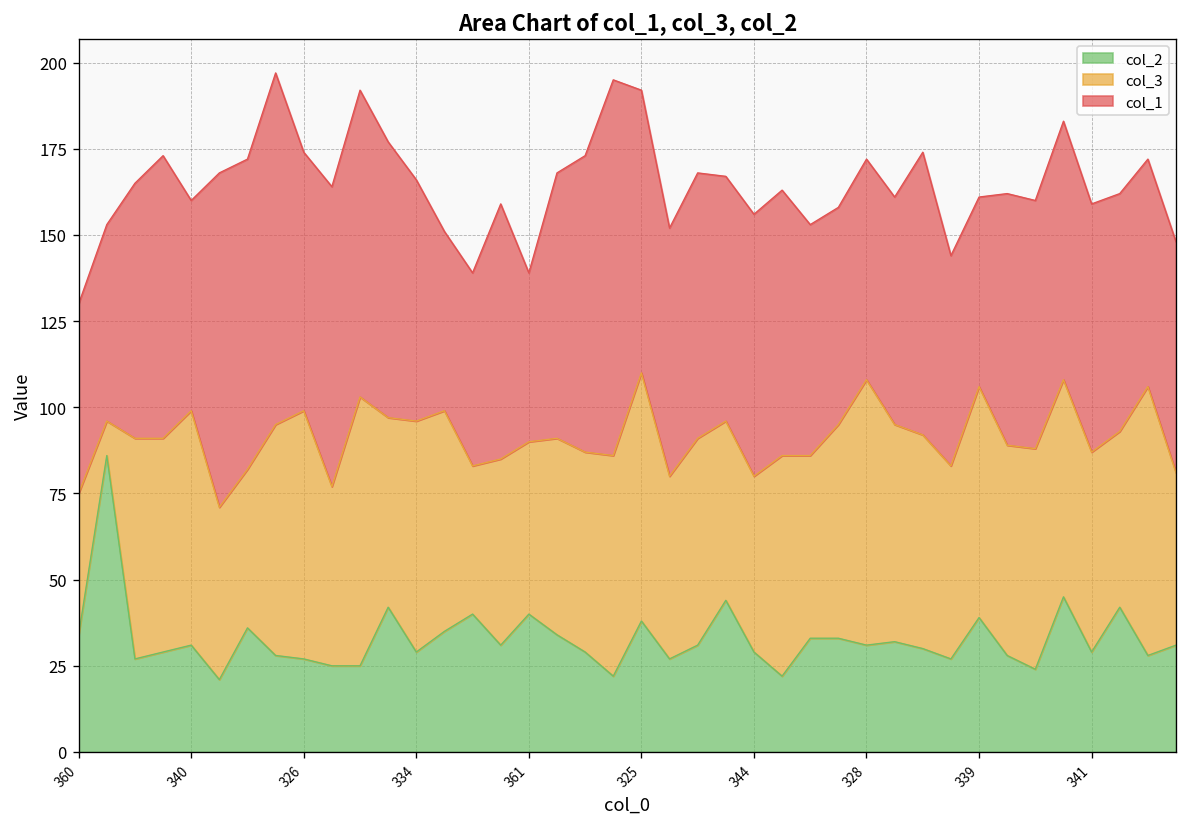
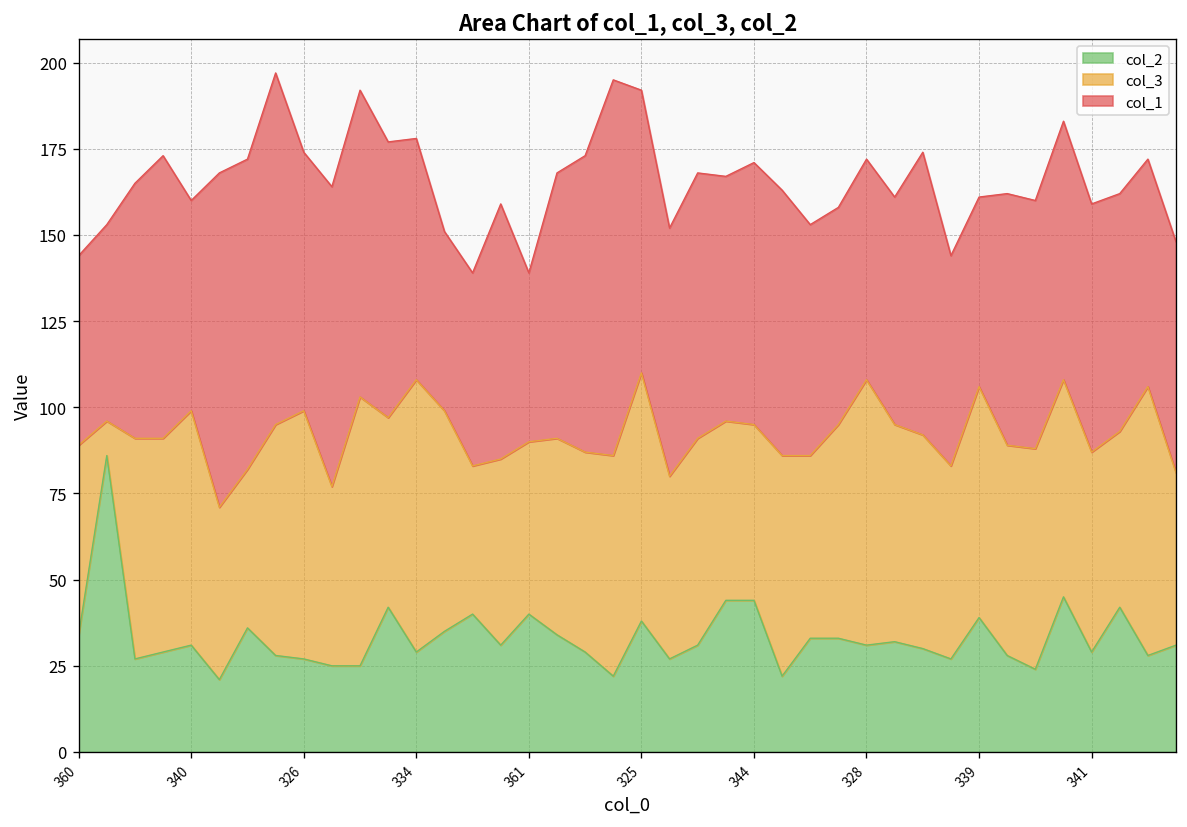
  {
    "col_2": {
      "360": 34,
      "334": 29,
      "325": 38,
-     "344": 29
+     "344": 44
    },
    "col_3": {
-     "360": 41,
-     "334": 67,
+     "360": 55,
+     "334": 79,
      "325": 72,
      "344": 51
    },
    "col_1": {
      "360": 55,
      "334": 70,
      "325": 82,
      "344": 76
    }
  }
